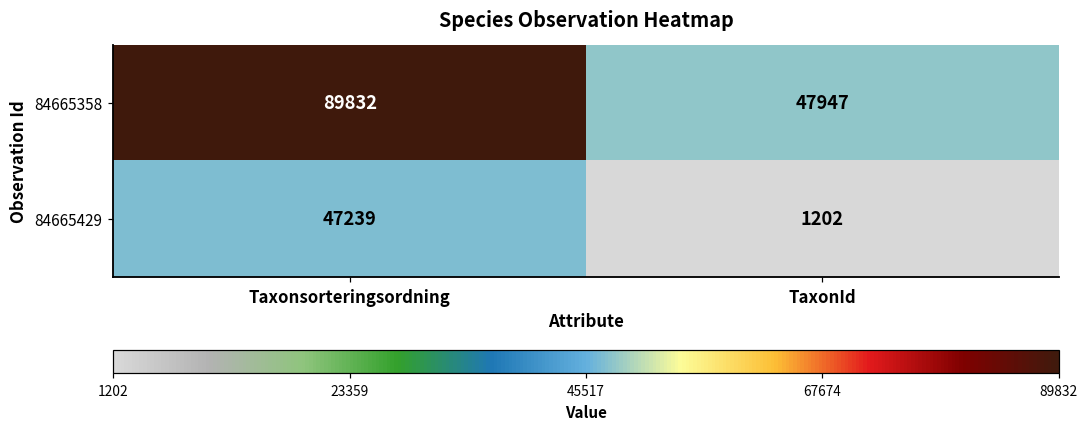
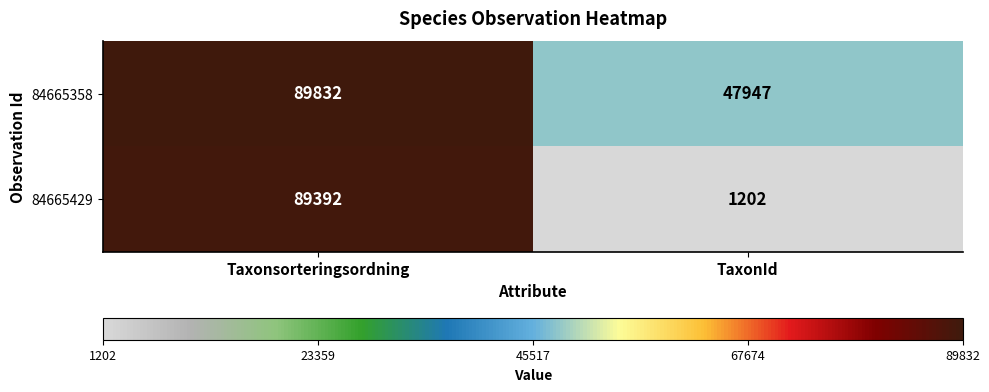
  {
    "84665358": {
      "Taxonsorteringsordning": 89832,
      "TaxonId": 47947
    },
    "84665429": {
-     "Taxonsorteringsordning": 47239,
+     "Taxonsorteringsordning": 89392,
      "TaxonId": 1202
    }
  }
